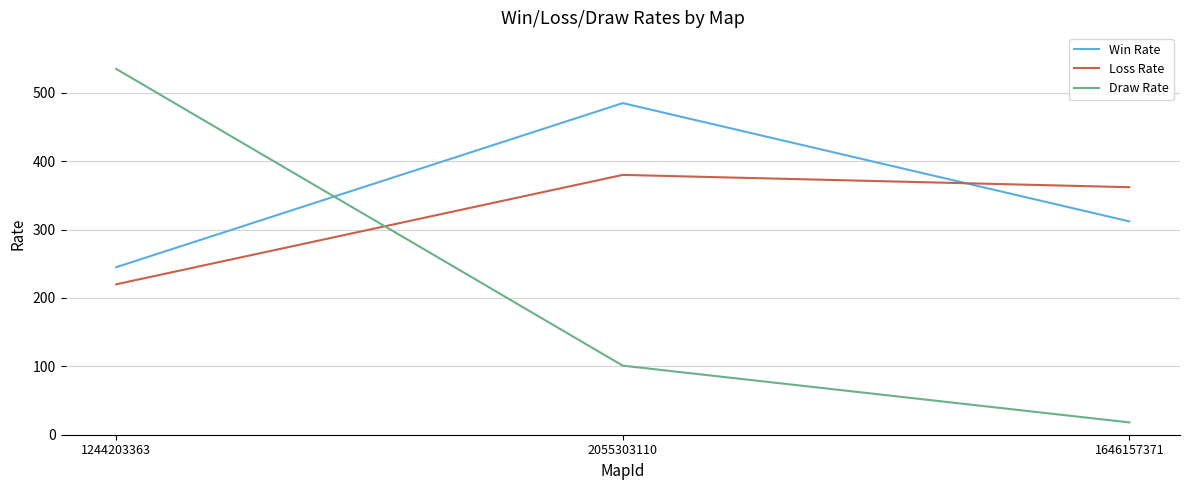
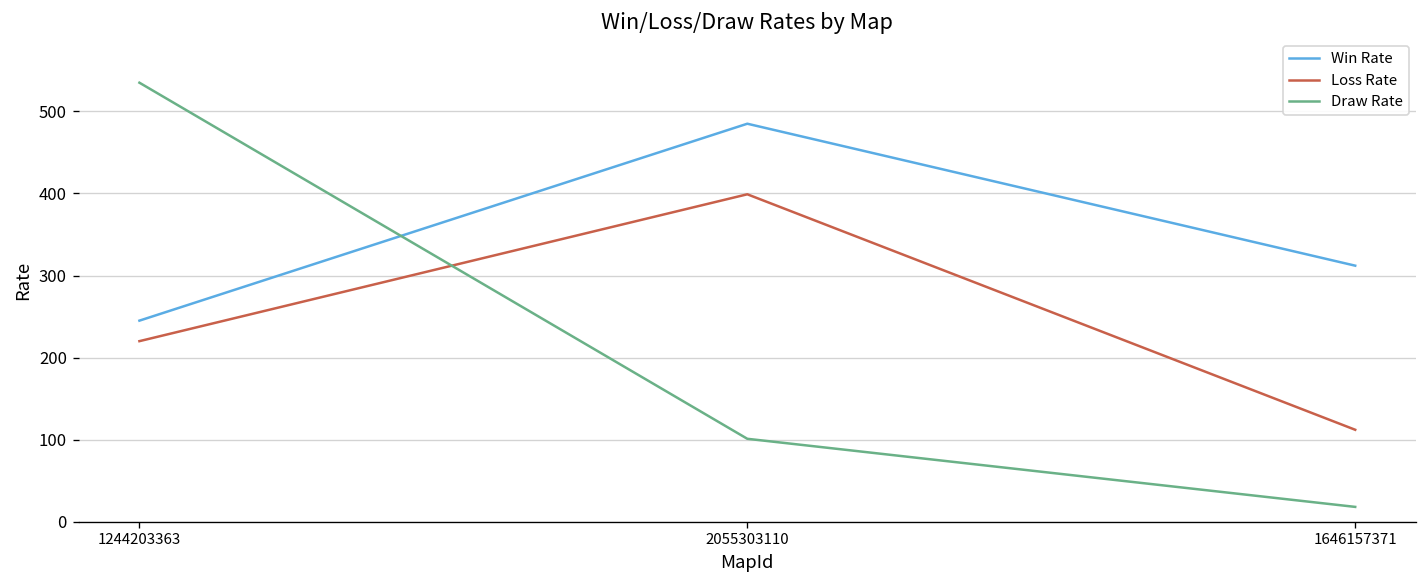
  {
    "Win Rate": {
      "1244203363": 250,
      "2055303110": 490,
      "1646157371": 310
    },
    "Loss Rate": {
      "1244203363": 220,
-     "2055303110": 380,
-     "1646157371": 360
+     "2055303110": 400,
+     "1646157371": 110
    },
    "Draw Rate": {
      "1244203363": 540,
      "2055303110": 100,
      "1646157371": 20
    }
  }
